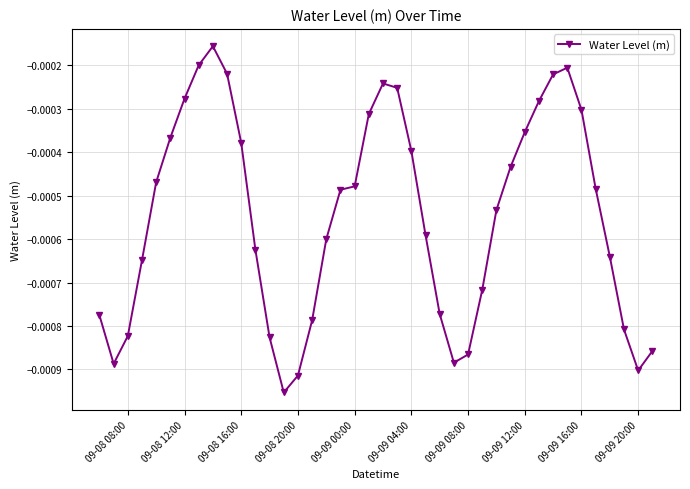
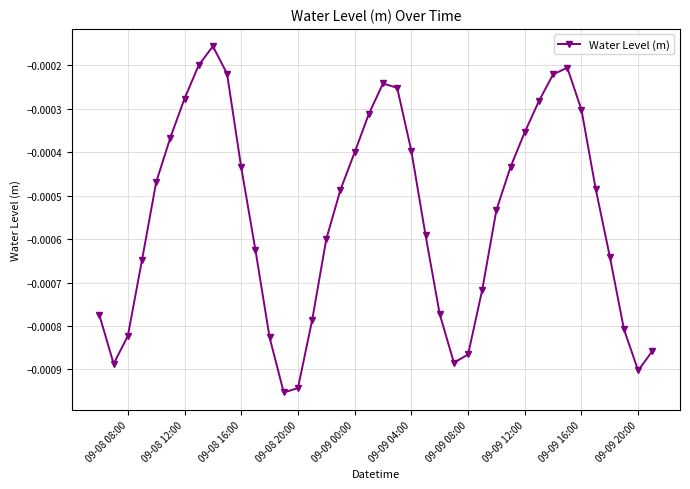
  {
    "09-08 08:00": -0.00082,
    "09-08 12:00": -0.00028,
-   "09-08 16:00": -0.00038,
-   "09-08 20:00": -0.00091,
-   "09-09 00:00": -0.00048,
+   "09-08 16:00": -0.00044,
+   "09-08 20:00": -0.00094,
+   "09-09 00:00": -0.00040,
    "09-09 04:00": -0.00040,
    "09-09 08:00": -0.00087,
    "09-09 12:00": -0.00035,
    "09-09 16:00": -0.00030,
    "09-09 20:00": -0.00090
  }
